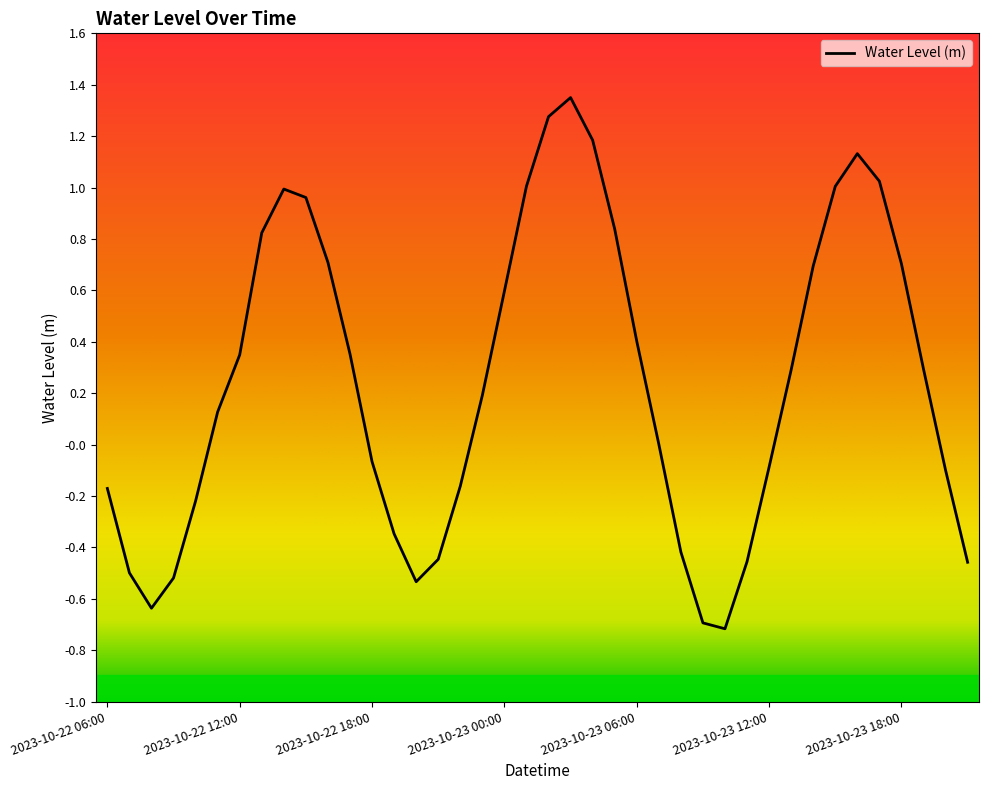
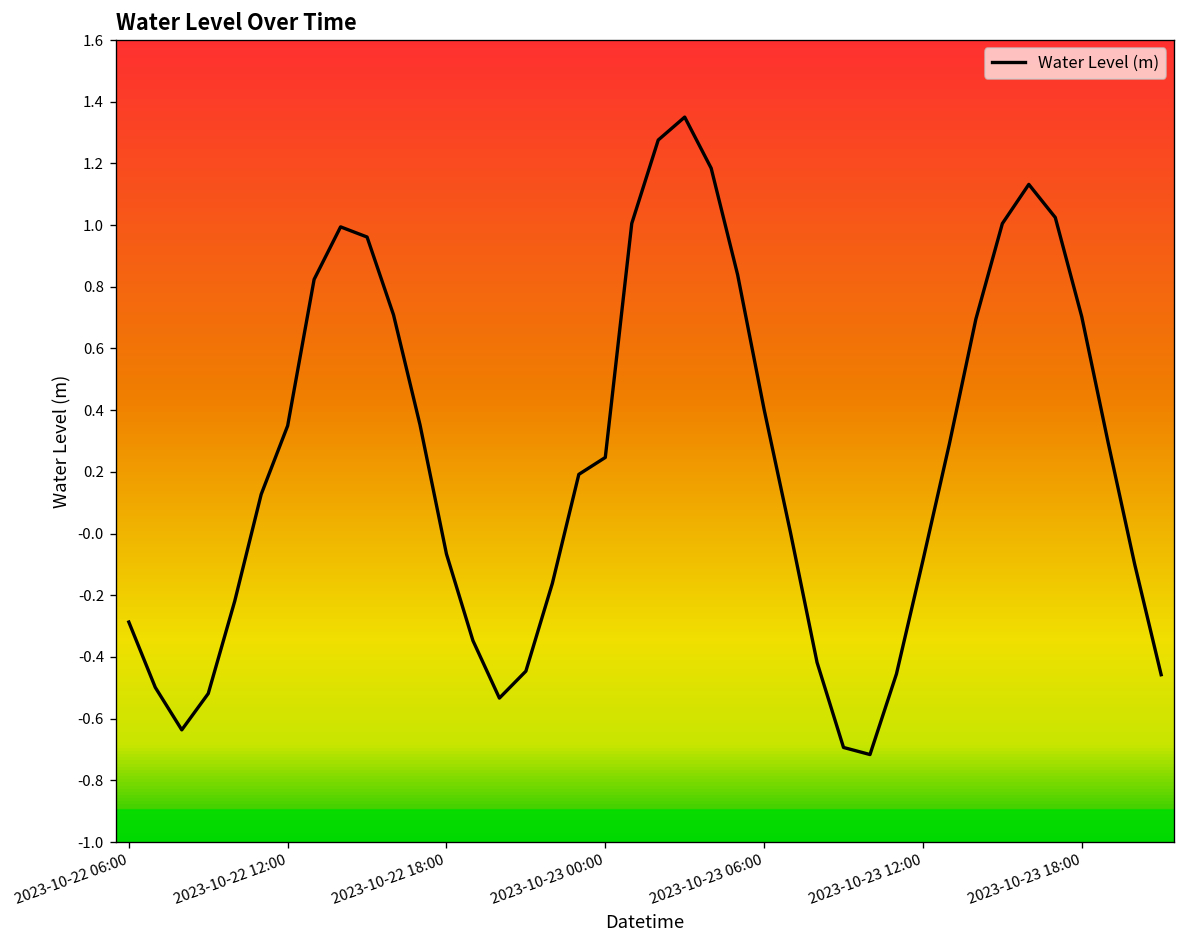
  {
-   "2023-10-22 06:00": -0.17,
+   "2023-10-22 06:00": -0.29,
    "2023-10-22 12:00": 0.35,
    "2023-10-22 18:00": -0.07,
-   "2023-10-23 00:00": 0.60,
+   "2023-10-23 00:00": 0.25,
    "2023-10-23 06:00": 0.40,
    "2023-10-23 12:00": -0.09,
    "2023-10-23 18:00": 0.70
  }
